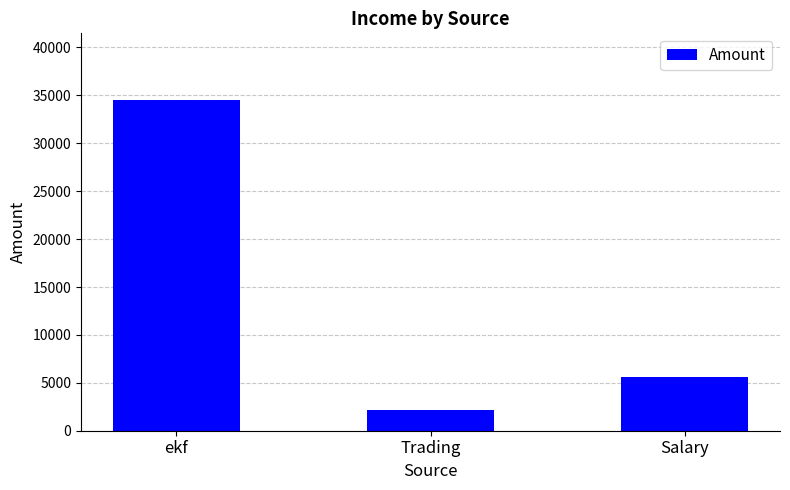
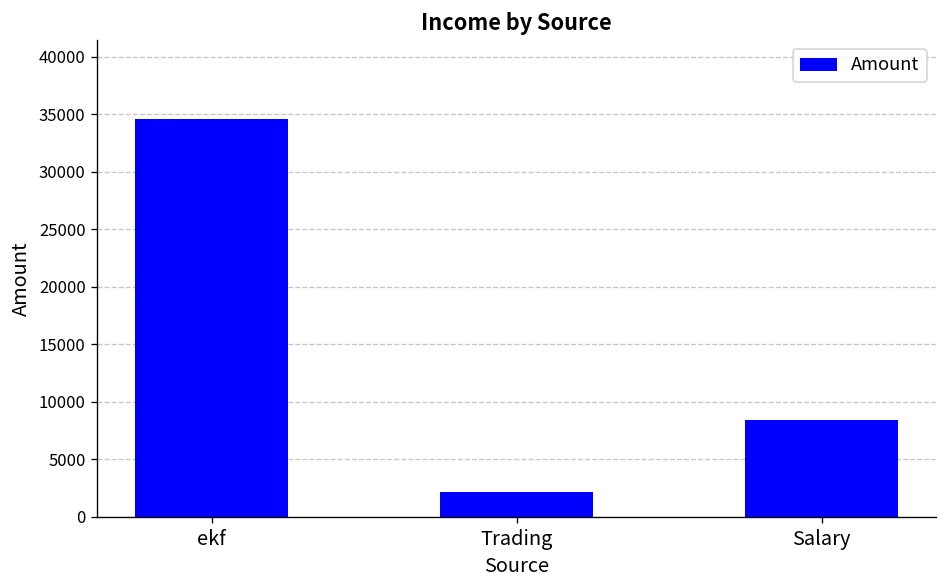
  {
    "ekf": 35000,
    "Trading": 2000,
-   "Salary": 6000
+   "Salary": 8000
  }
